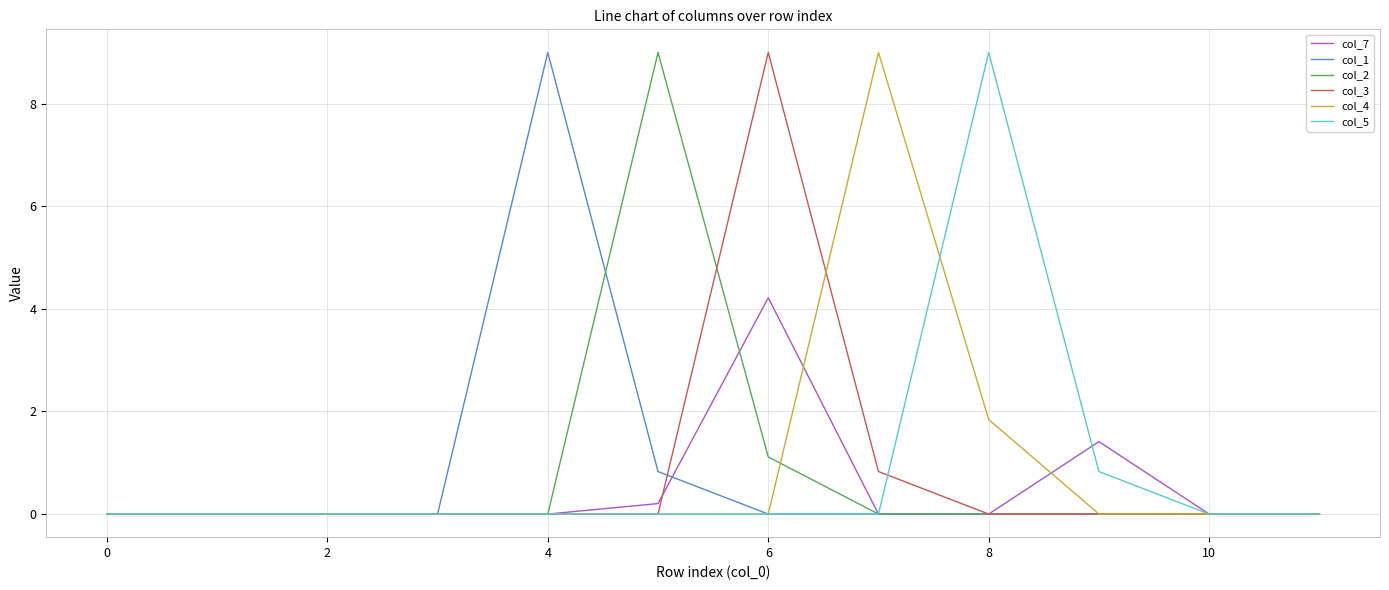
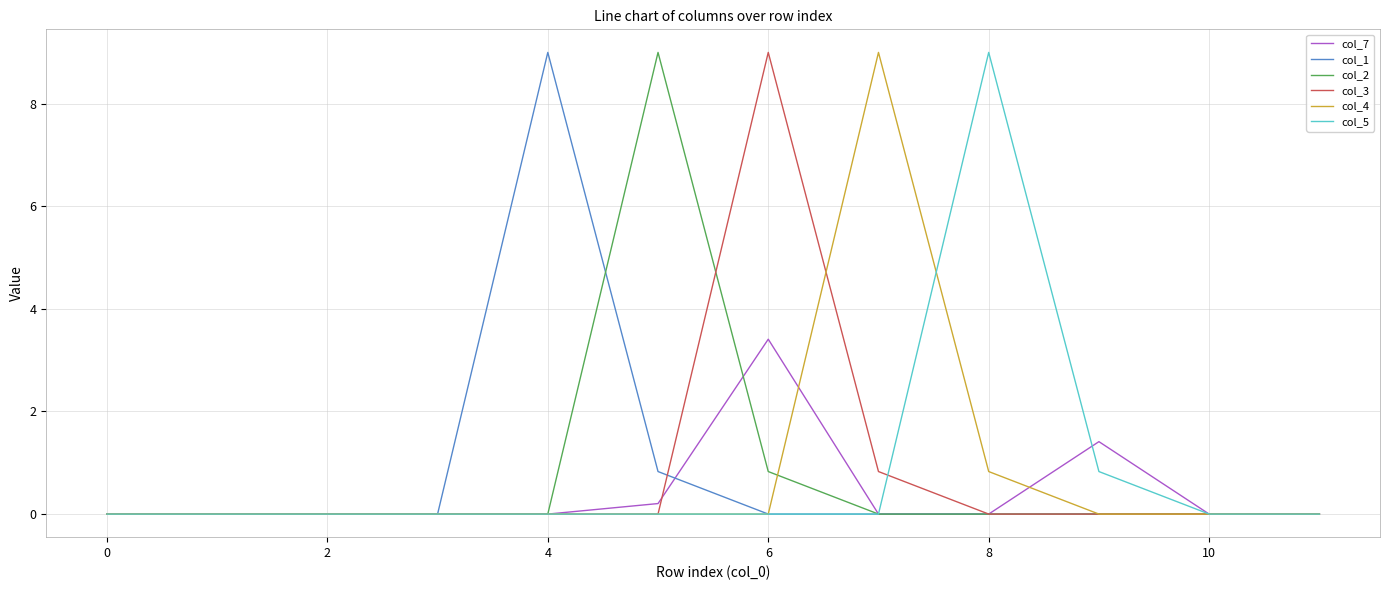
  {
    "col_7": {
-     "6": 4.2
+     "6": 3.4
    },
    "col_1": {
      "4": 9.0
    },
    "col_2": {
-     "6": 1.1
+     "6": 0.8
    },
    "col_3": {
      "6": 9.0
    },
    "col_4": {
-     "8": 1.8
+     "8": 0.8
    },
    "col_5": {
      "8": 9.0
    }
  }
